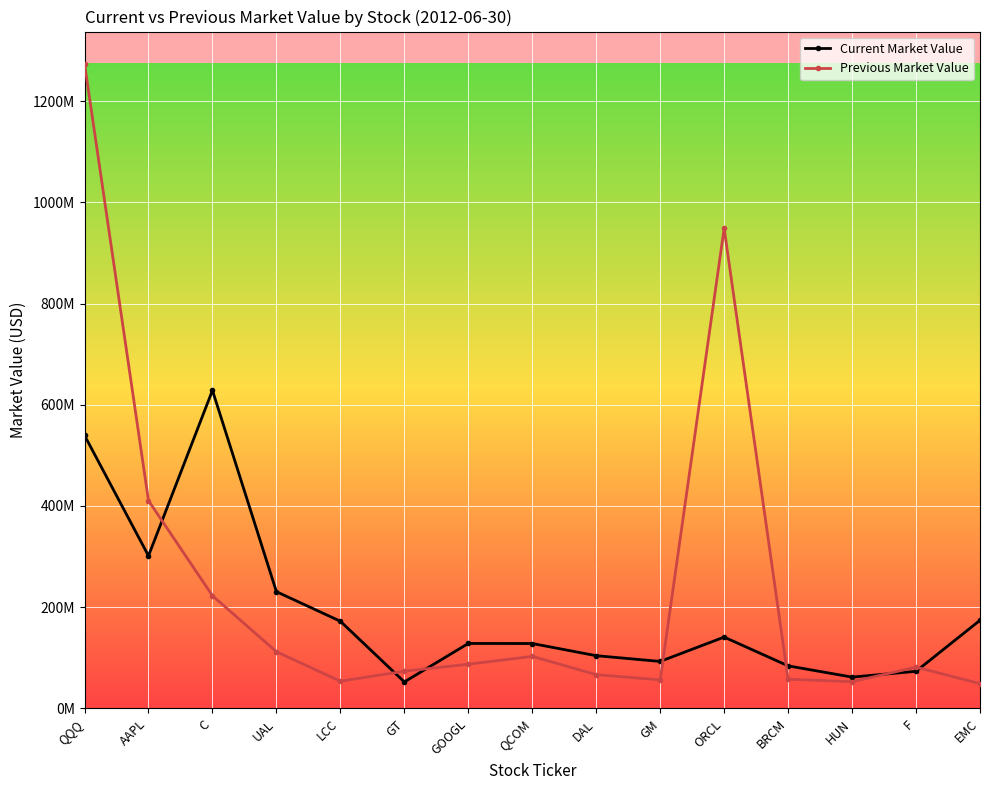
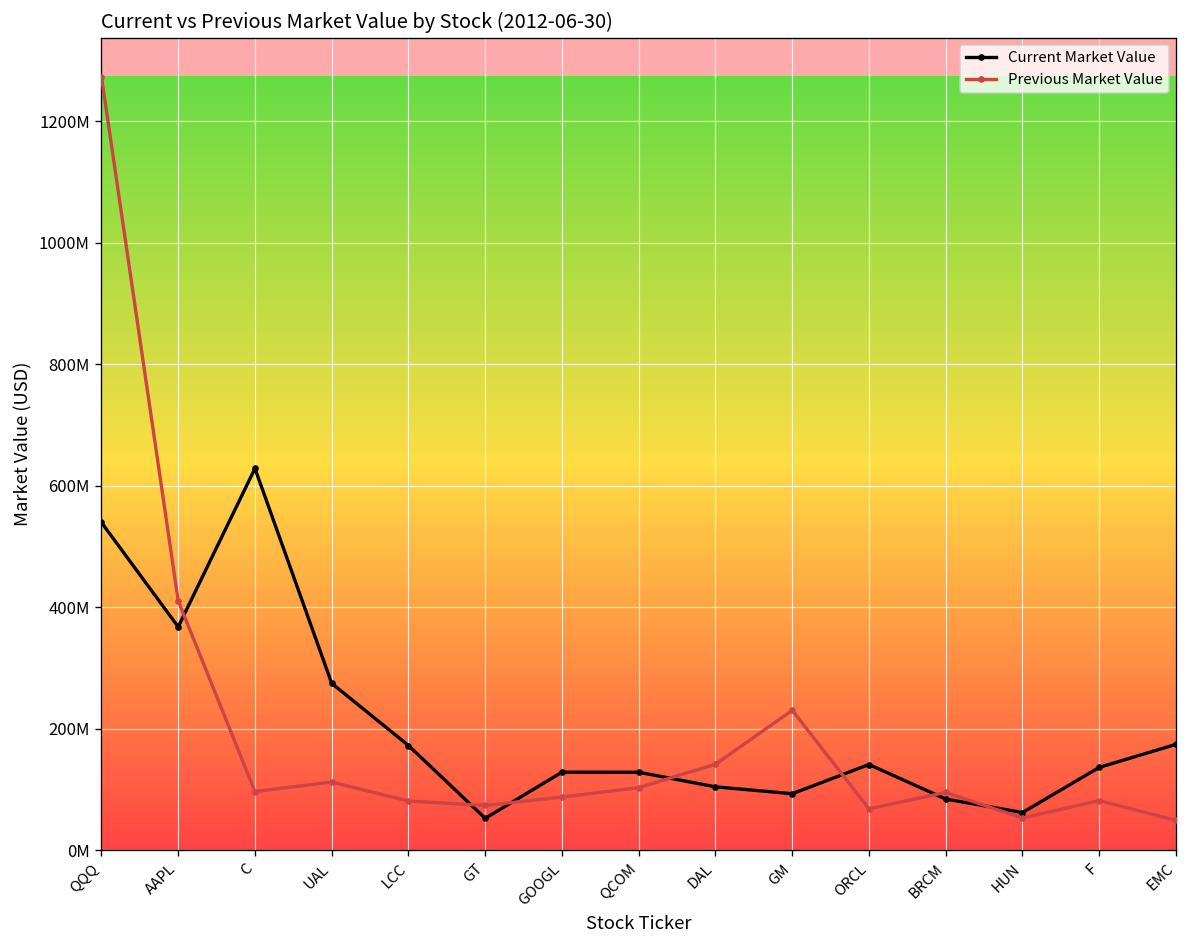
  {
    "Current Market Value": {
      "QQQ": 540000000,
-     "AAPL": 300000000,
+     "AAPL": 370000000,
      "C": 630000000,
-     "UAL": 230000000,
+     "UAL": 270000000,
      "LCC": 170000000,
      "GT": 50000000,
      "GOOGL": 130000000,
      "QCOM": 130000000,
      "DAL": 100000000,
      "GM": 90000000,
      "ORCL": 140000000,
      "BRCM": 80000000,
      "HUN": 60000000,
-     "F": 70000000,
+     "F": 140000000,
      "EMC": 170000000
    },
    "Previous Market Value": {
      "QQQ": 1270000000,
      "AAPL": 410000000,
-     "C": 220000000,
+     "C": 100000000,
      "UAL": 110000000,
-     "LCC": 50000000,
+     "LCC": 80000000,
      "GT": 70000000,
      "GOOGL": 90000000,
      "QCOM": 100000000,
-     "DAL": 70000000,
-     "GM": 60000000,
-     "ORCL": 950000000,
-     "BRCM": 60000000,
+     "DAL": 140000000,
+     "GM": 230000000,
+     "ORCL": 70000000,
+     "BRCM": 100000000,
      "HUN": 50000000,
      "F": 80000000,
      "EMC": 50000000
    }
  }
